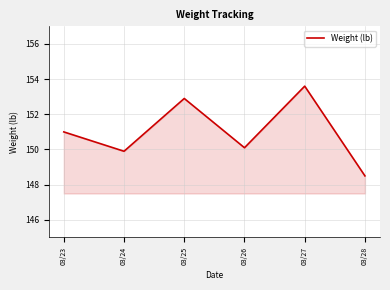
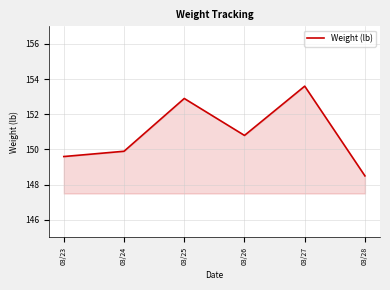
  {
-   "03/23": 151.0,
+   "03/23": 149.6,
    "03/24": 149.9,
    "03/25": 152.9,
-   "03/26": 150.1,
+   "03/26": 150.8,
    "03/27": 153.6,
    "03/28": 148.5
  }
